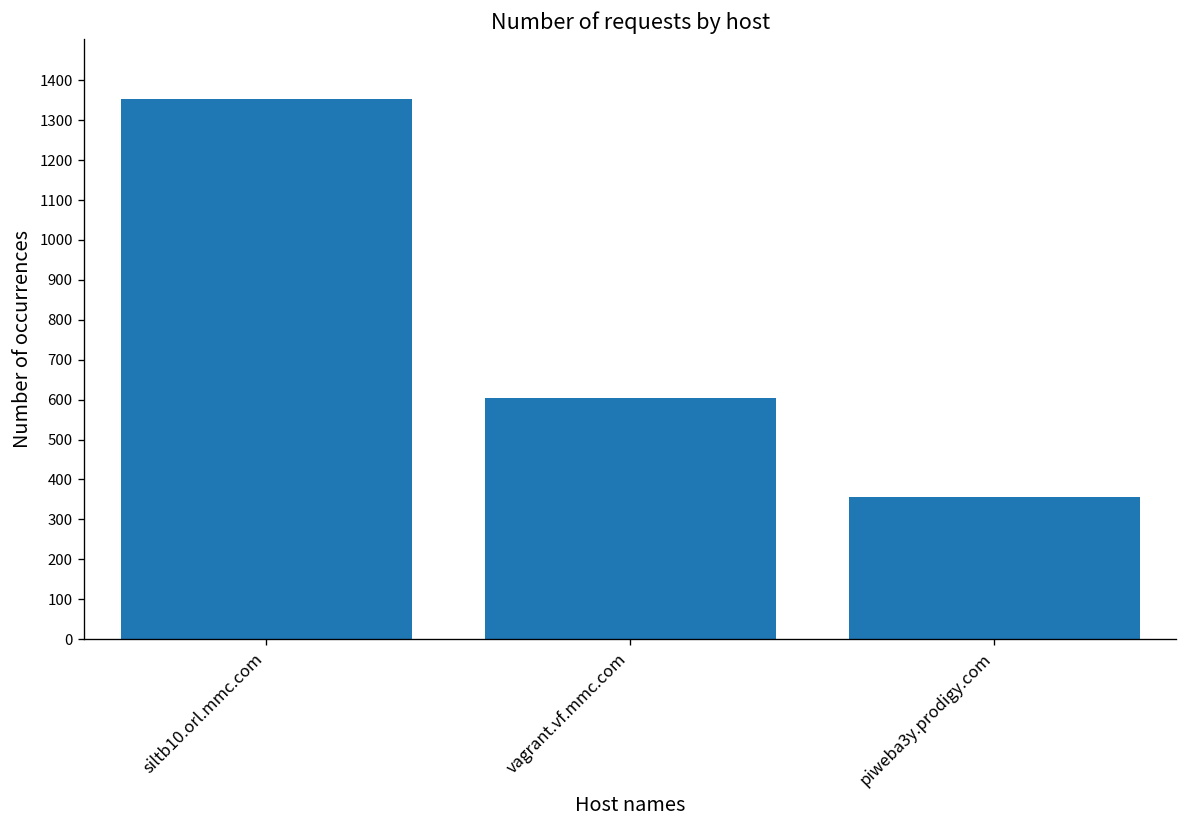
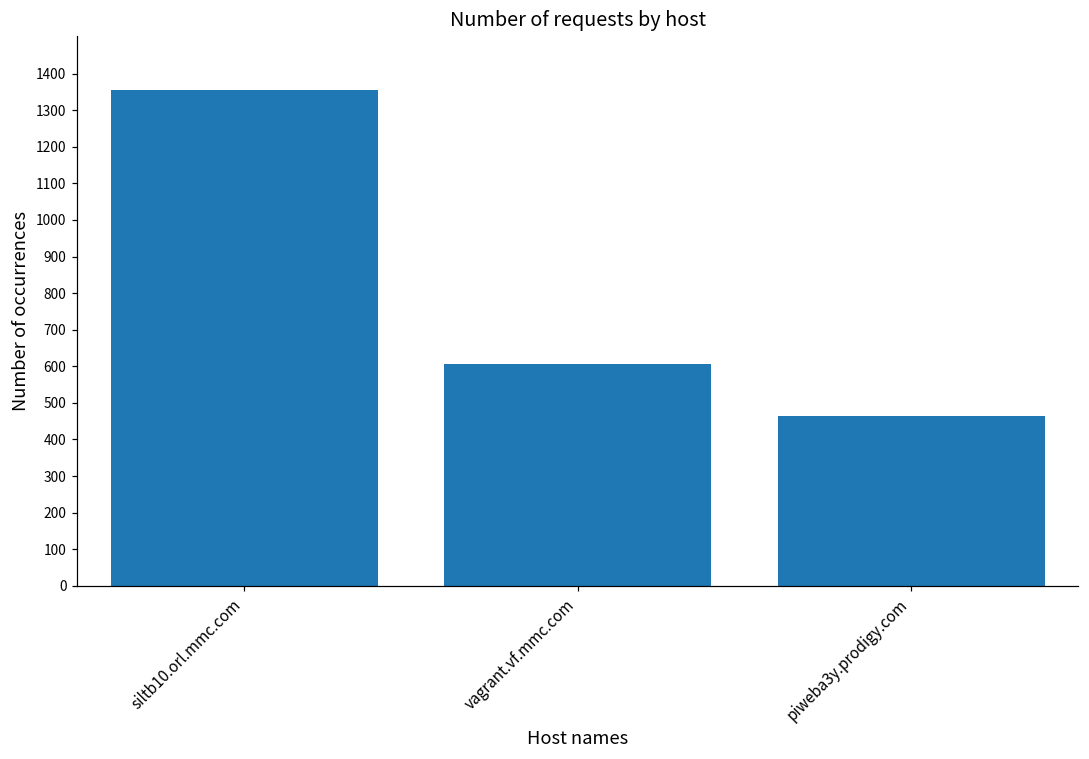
  {
    "siltb10.orl.mmc.com": 1350,
    "vagrant.vf.mmc.com": 610,
-   "piweba3y.prodigy.com": 360
+   "piweba3y.prodigy.com": 460
  }
